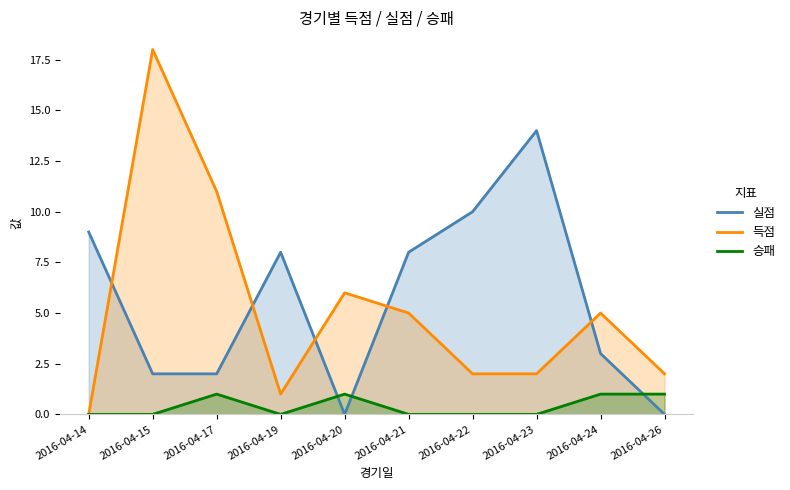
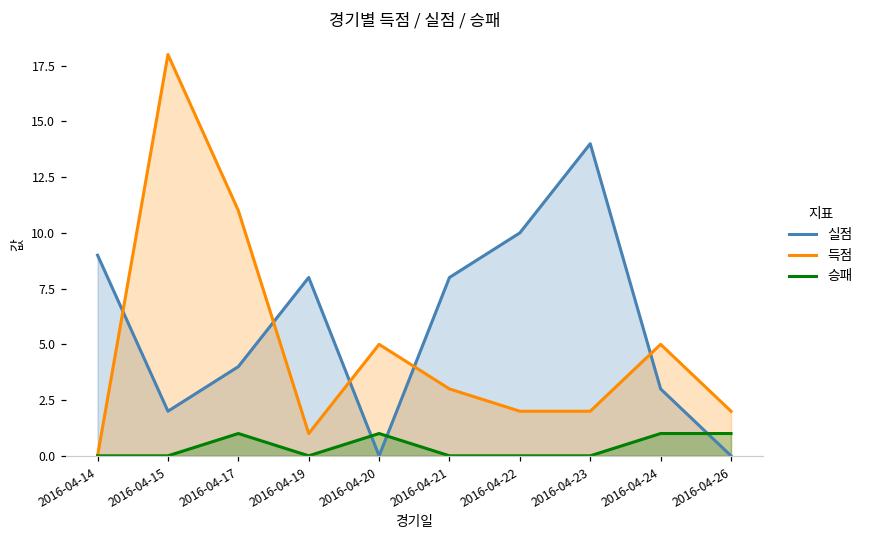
  {
    "실점": {
      "2016-04-14": 9,
      "2016-04-15": 2,
-     "2016-04-17": 2,
+     "2016-04-17": 4,
      "2016-04-19": 8,
      "2016-04-20": 0,
      "2016-04-21": 8,
      "2016-04-22": 10,
      "2016-04-23": 14,
      "2016-04-24": 3,
      "2016-04-26": 0
    },
    "득점": {
      "2016-04-15": 18,
      "2016-04-17": 11,
      "2016-04-19": 1,
-     "2016-04-20": 6,
-     "2016-04-21": 5,
+     "2016-04-20": 5,
+     "2016-04-21": 3,
      "2016-04-22": 2,
      "2016-04-23": 2,
      "2016-04-24": 5,
      "2016-04-26": 2
    },
    "승패": {
      "2016-04-15": 0,
      "2016-04-17": 1,
      "2016-04-19": 0,
      "2016-04-20": 1,
      "2016-04-21": 0,
      "2016-04-22": 0,
      "2016-04-23": 0,
      "2016-04-24": 1,
      "2016-04-26": 1
    }
  }
